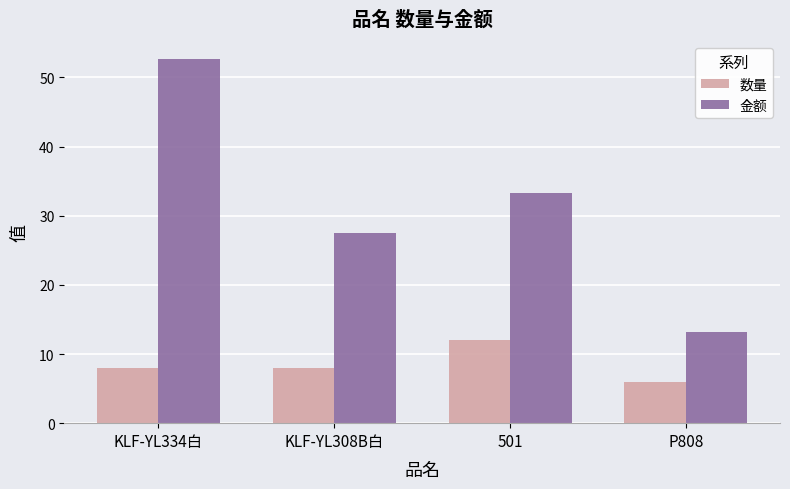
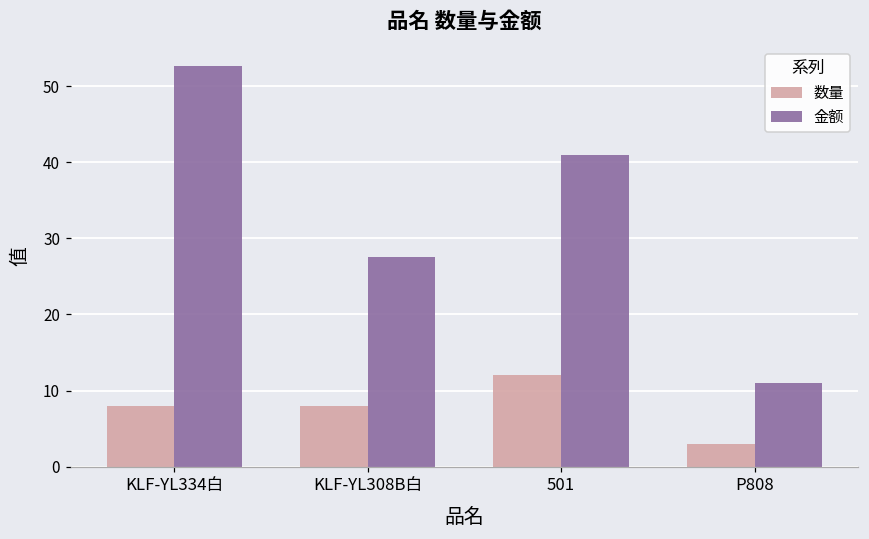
  {
    "数量": {
      "KLF-YL334白": 8,
      "KLF-YL308B白": 8,
      "501": 12,
-     "P808": 6
+     "P808": 3
    },
    "金额": {
      "KLF-YL334白": 53,
      "KLF-YL308B白": 27,
-     "501": 33,
-     "P808": 13
+     "501": 41,
+     "P808": 11
    }
  }
